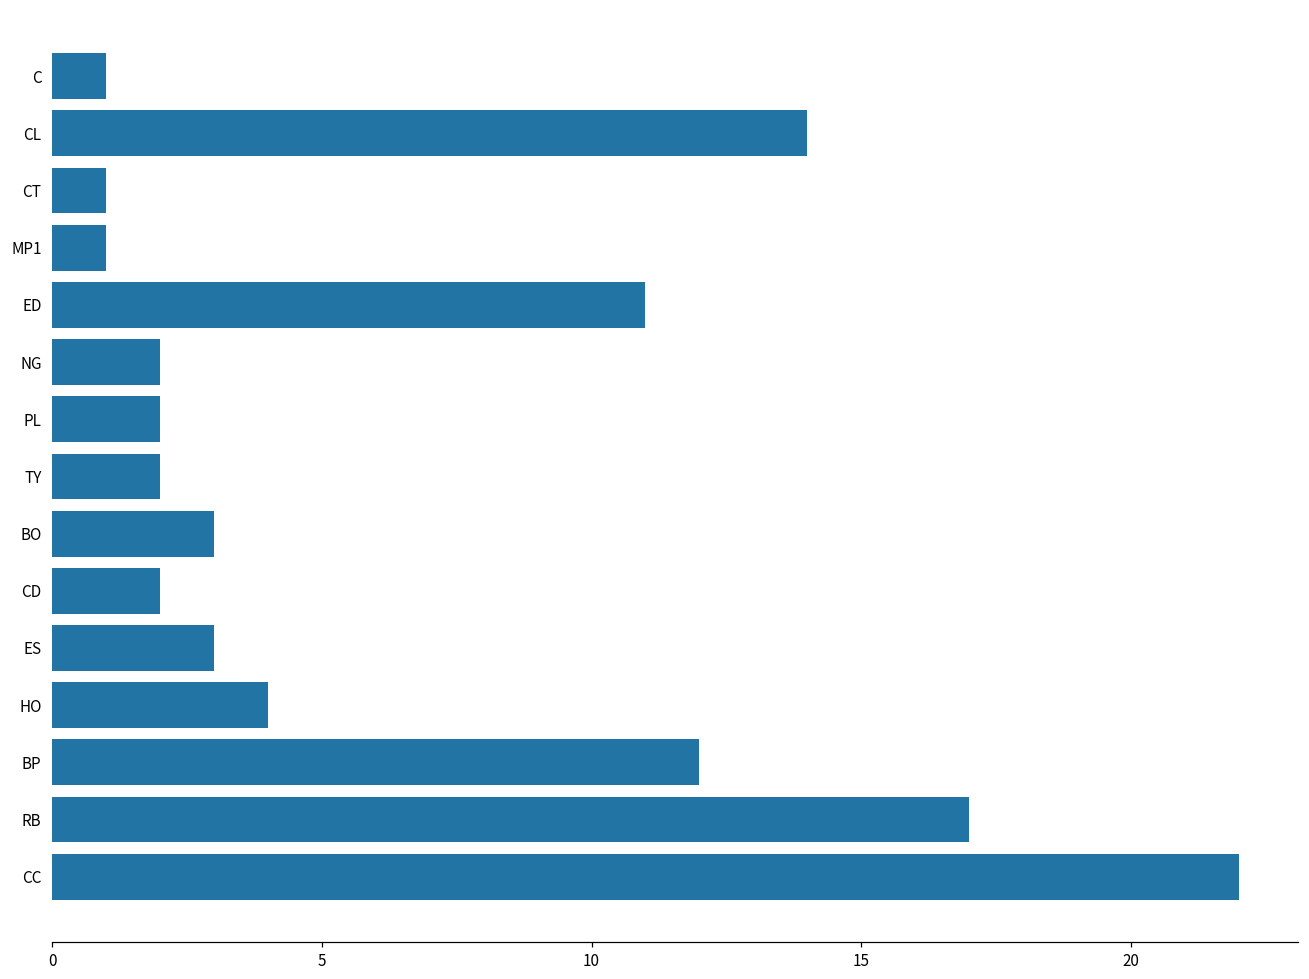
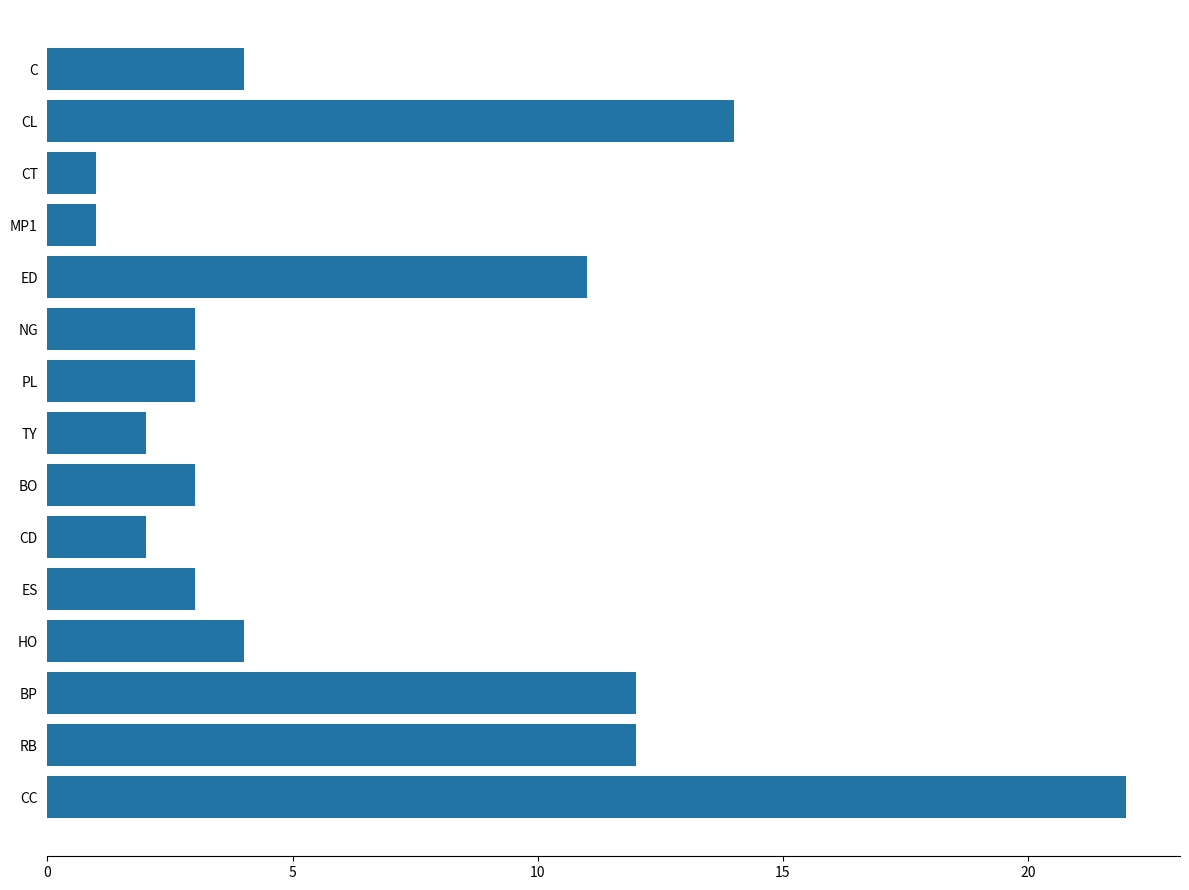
  {
-   "C": 1,
+   "C": 4,
    "CL": 14,
    "CT": 1,
    "MP1": 1,
    "ED": 11,
-   "NG": 2,
-   "PL": 2,
+   "NG": 3,
+   "PL": 3,
    "TY": 2,
    "BO": 3,
    "CD": 2,
    "ES": 3,
    "HO": 4,
    "BP": 12,
-   "RB": 17,
+   "RB": 12,
    "CC": 22
  }
